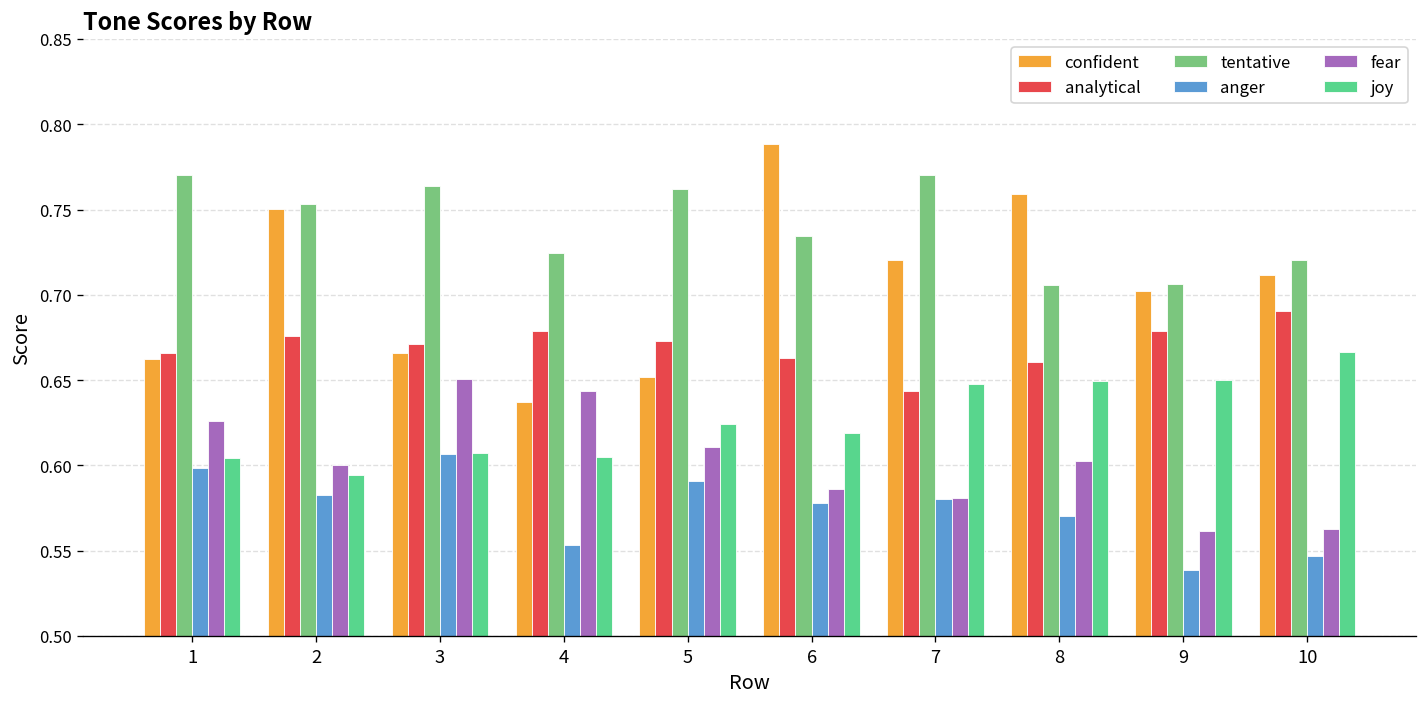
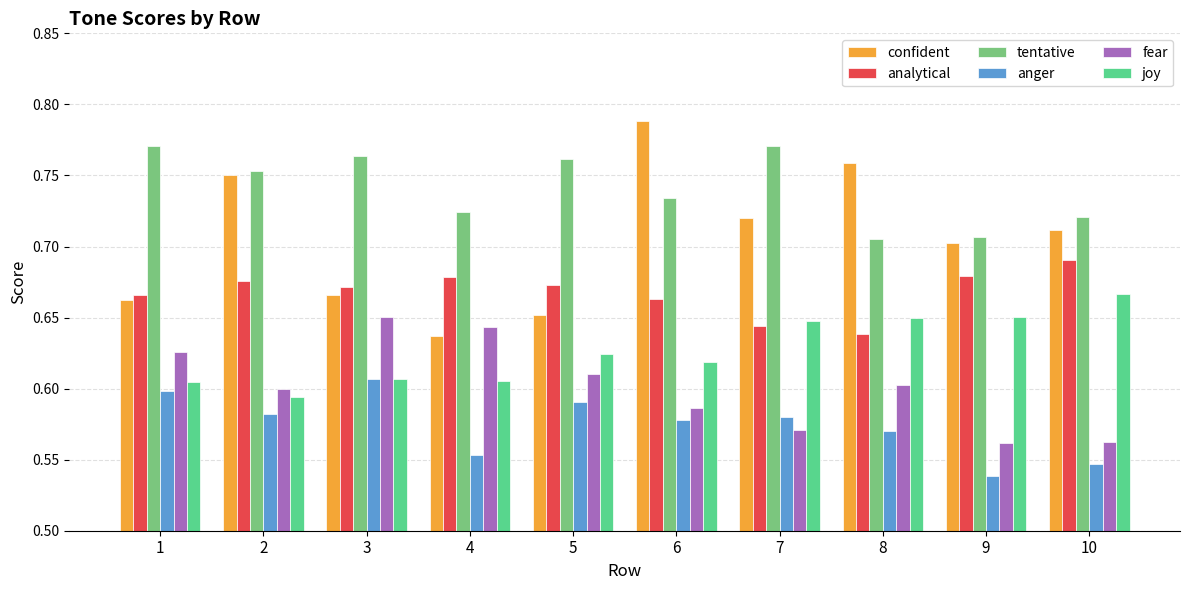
  {
    "confident": {
      "1": 0.662,
      "2": 0.750,
      "3": 0.666,
      "4": 0.637,
      "5": 0.652,
      "6": 0.788,
      "7": 0.720,
      "8": 0.759,
      "9": 0.702,
      "10": 0.712
    },
    "analytical": {
      "1": 0.666,
      "2": 0.676,
      "3": 0.671,
      "4": 0.679,
      "5": 0.673,
      "6": 0.663,
      "7": 0.644,
-     "8": 0.660,
+     "8": 0.639,
      "9": 0.679,
      "10": 0.691
    },
    "anger": {
      "1": 0.598,
      "2": 0.582,
      "3": 0.606,
      "4": 0.554,
      "5": 0.591,
      "6": 0.578,
      "7": 0.580,
      "8": 0.570,
      "9": 0.539,
      "10": 0.547
    },
    "fear": {
      "1": 0.626,
      "2": 0.600,
      "3": 0.651,
      "4": 0.644,
      "5": 0.610,
      "6": 0.586,
-     "7": 0.581,
+     "7": 0.571,
      "8": 0.603,
      "9": 0.562,
      "10": 0.563
    }
  }
